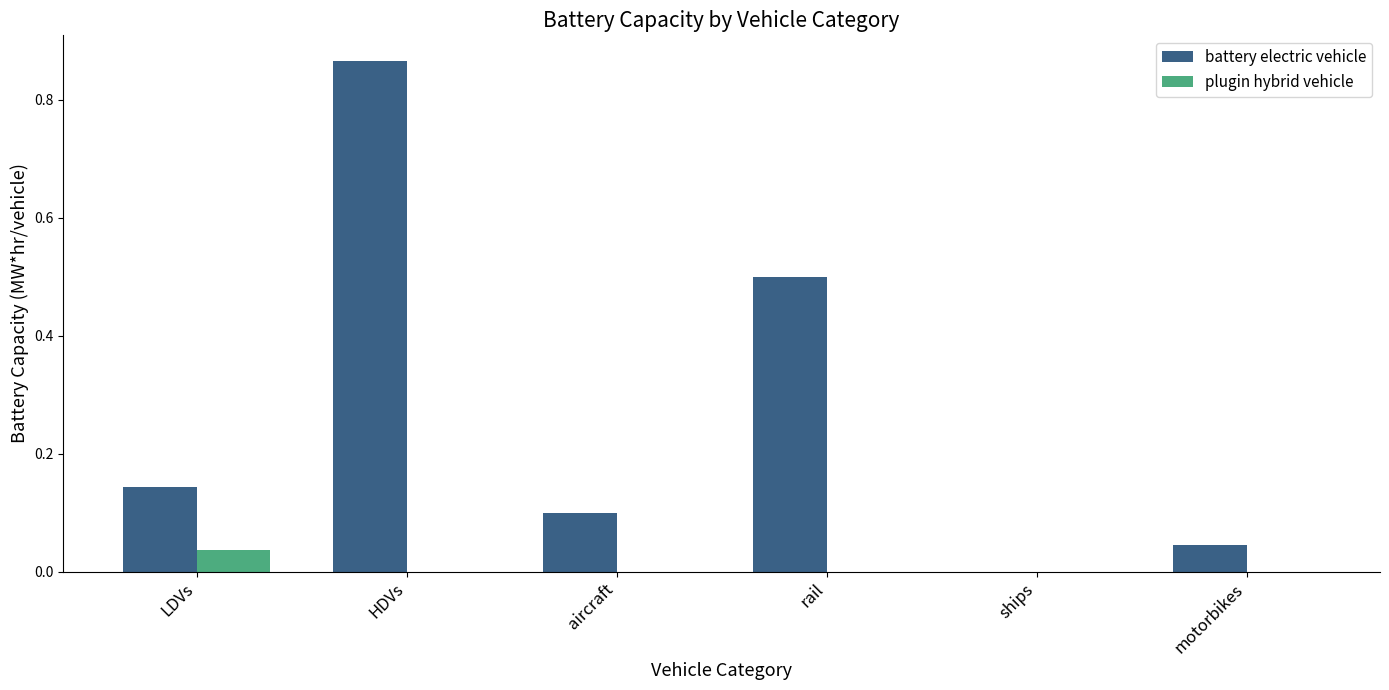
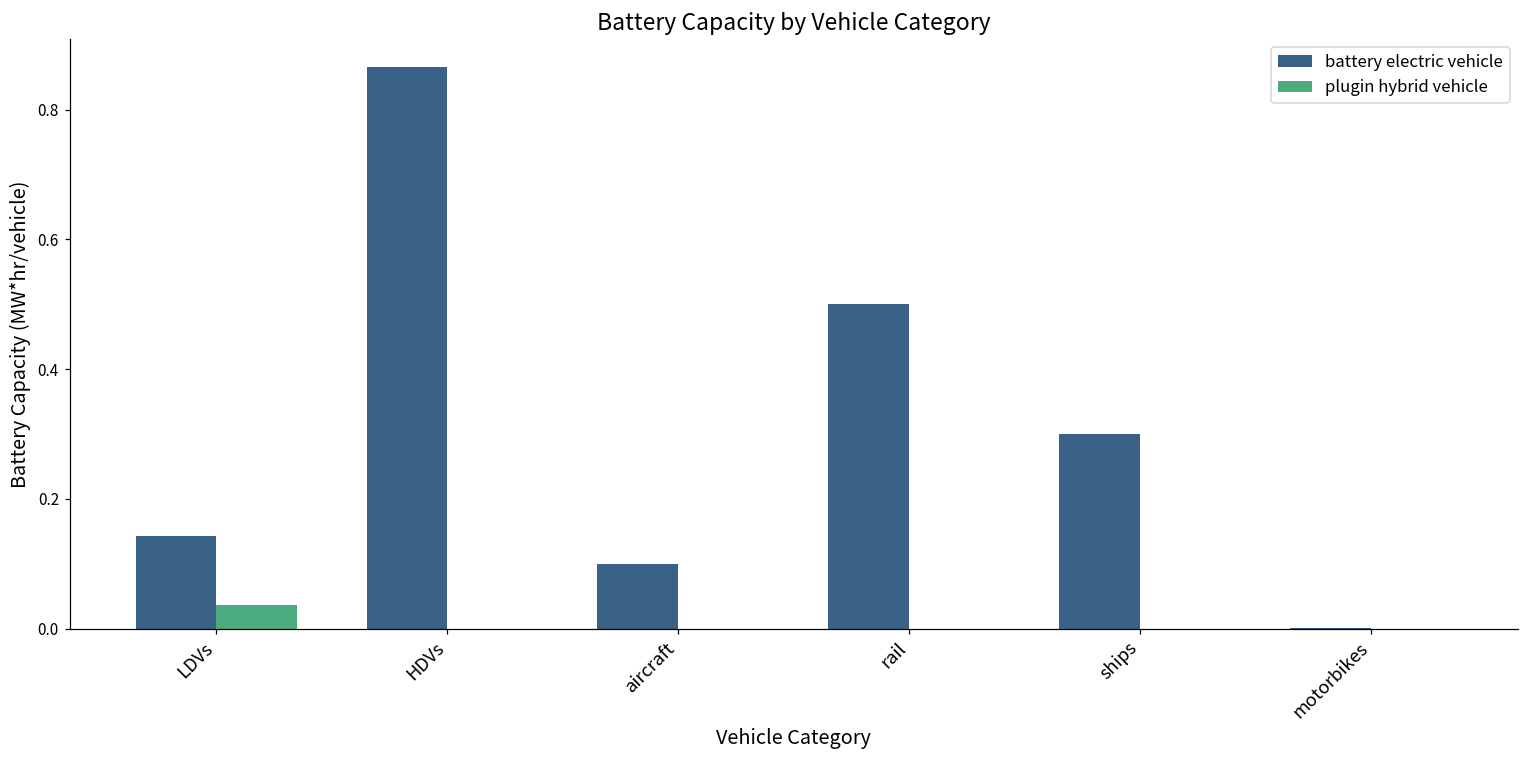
  {
    "battery electric vehicle": {
      "LDVs": 0.14,
      "HDVs": 0.87,
      "aircraft": 0.10,
      "rail": 0.50,
-     "ships": 0.0,
-     "motorbikes": 0.04
+     "ships": 0.3,
+     "motorbikes": 0.00
    },
    "plugin hybrid vehicle": {
      "LDVs": 0.04,
      "HDVs": 0.00,
      "aircraft": 0.00,
      "rail": 0.00,
      "ships": 0.00,
      "motorbikes": 0.00
    }
  }
